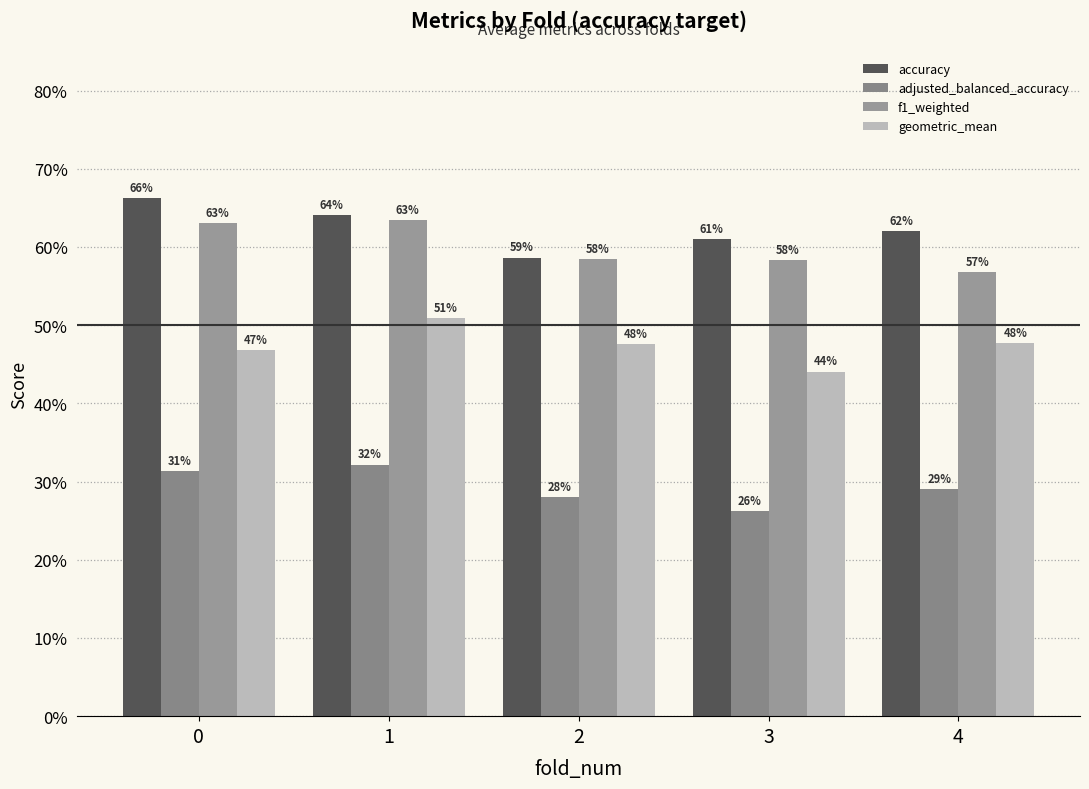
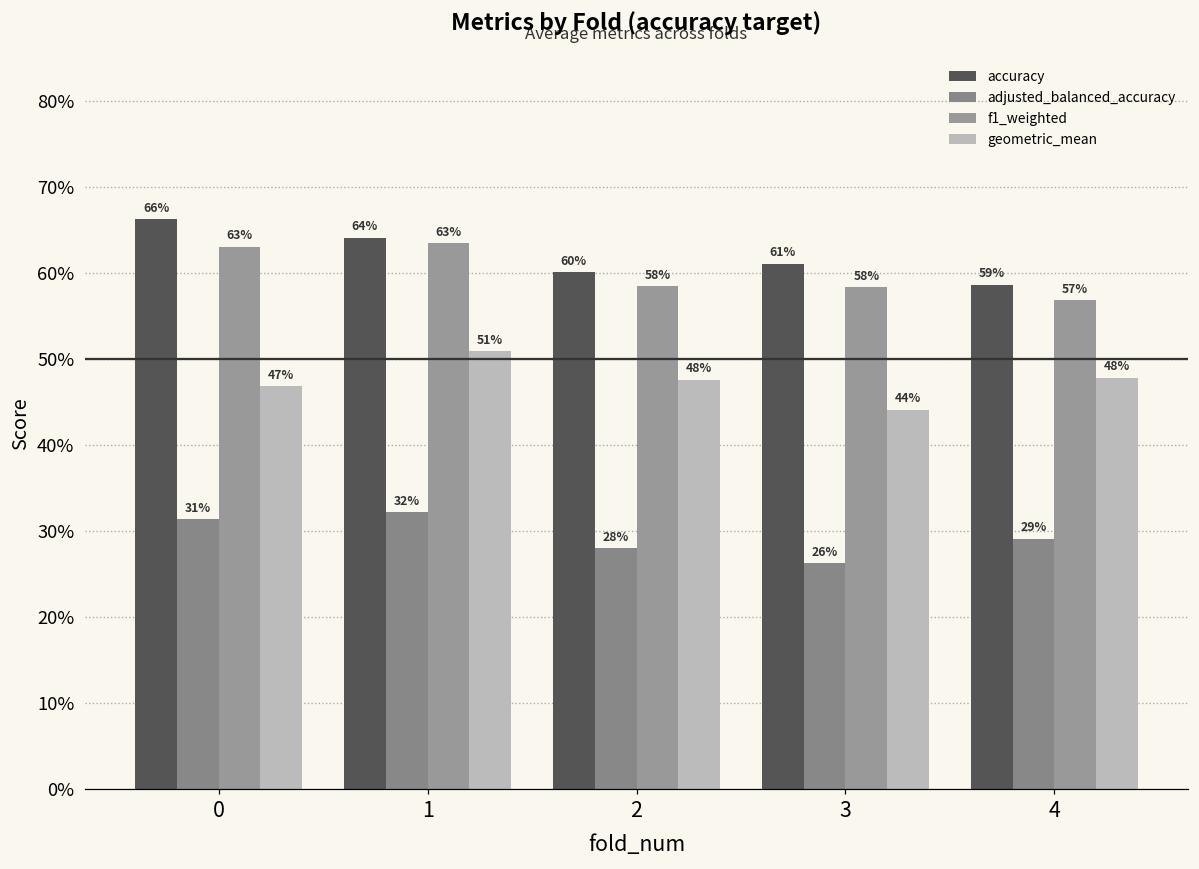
  {
    "accuracy": {
      "0": "66%",
      "1": "64%",
-     "2": "59%",
+     "2": "60%",
      "3": "61%",
-     "4": "62%"
+     "4": "59%"
    }
  }
